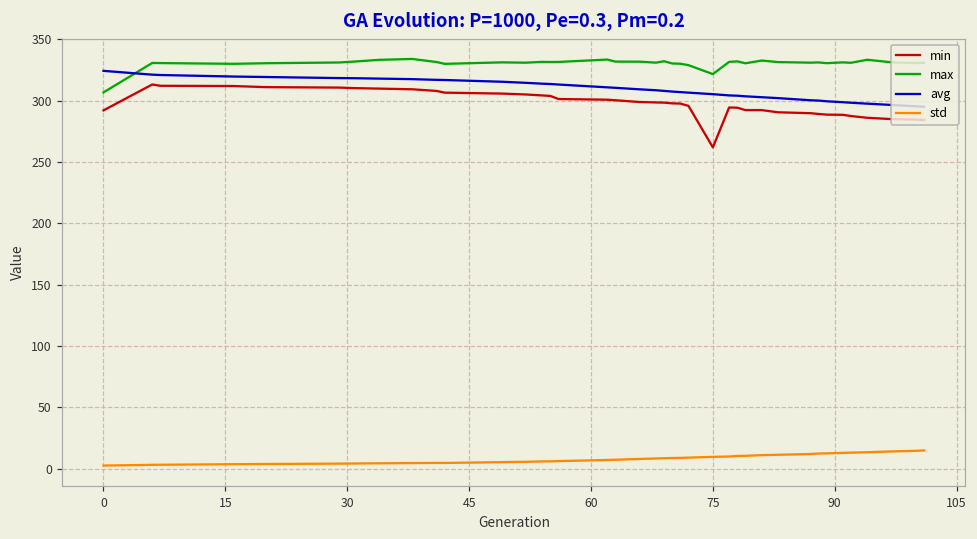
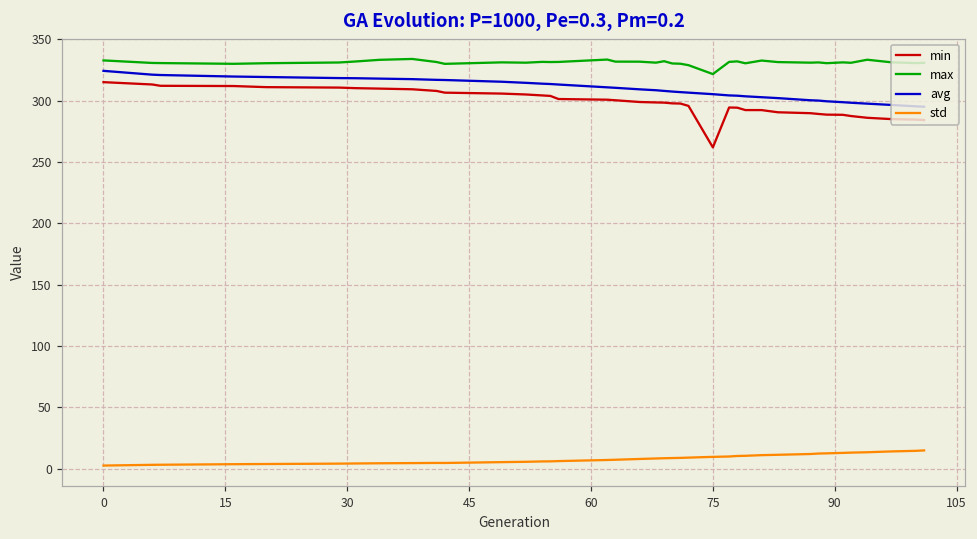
  {
    "min": {
-     "0": 292,
+     "0": 315,
      "75": 262
    },
    "max": {
-     "0": 307,
+     "0": 333,
      "75": 322
    },
    "avg": {
      "0": 324,
      "75": 305
    },
    "std": {
      "0": 3,
      "75": 10
    }
  }
